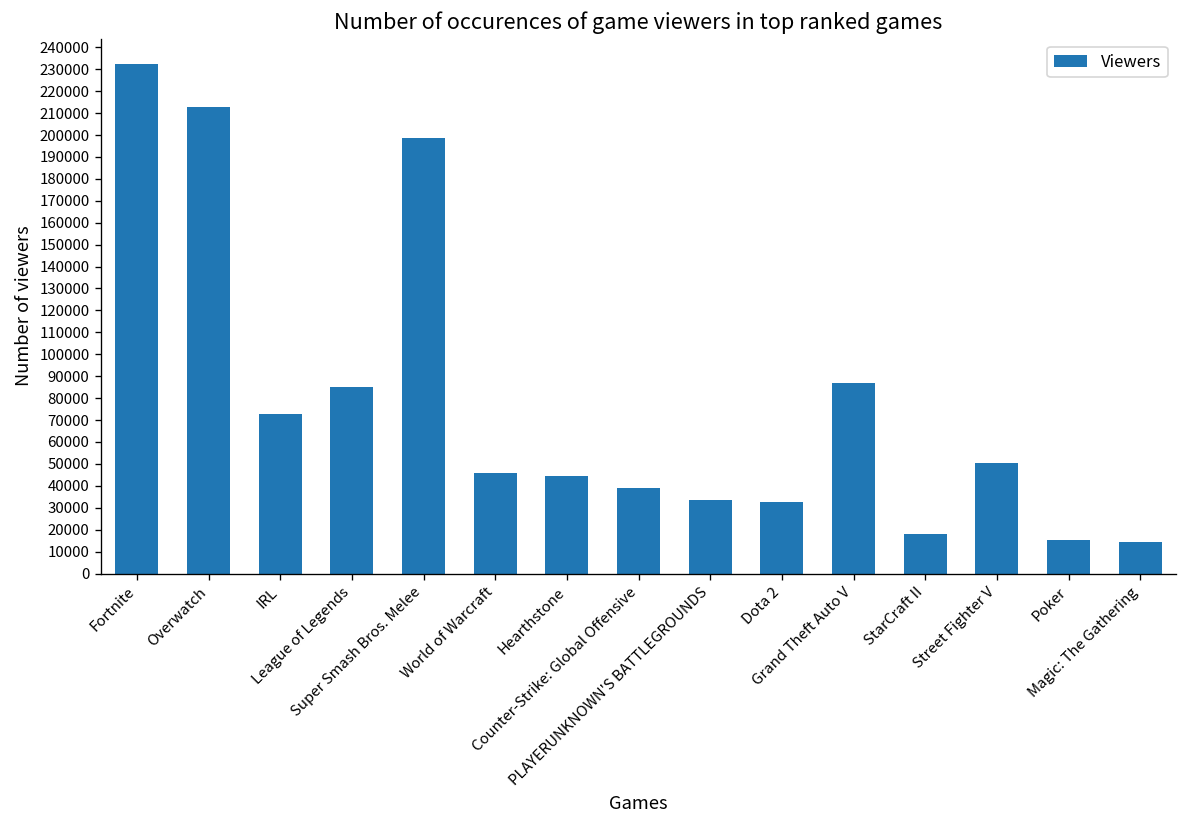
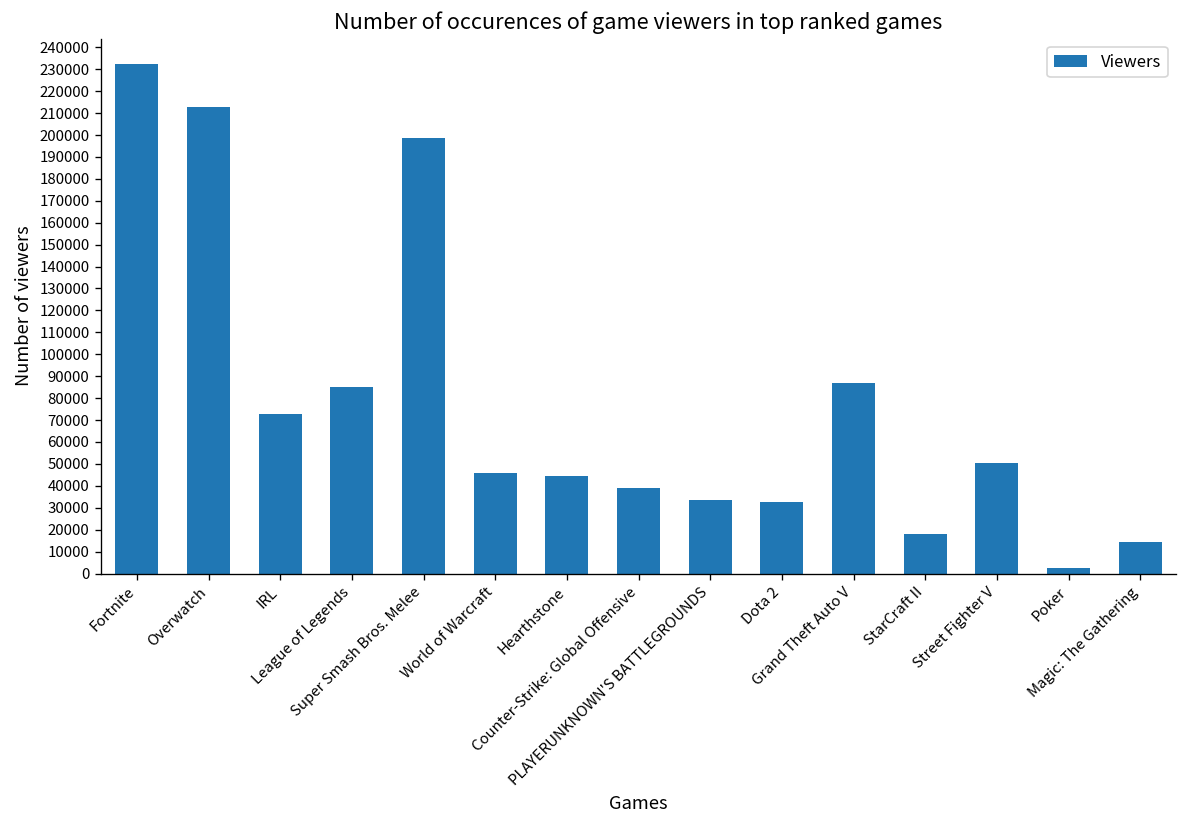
  {
    "Fortnite": 232000,
    "Overwatch": 213000,
    "IRL": 73000,
    "League of Legends": 85000,
    "Super Smash Bros. Melee": 199000,
    "World of Warcraft": 46000,
    "Hearthstone": 44000,
    "Counter-Strike: Global Offensive": 39000,
    "PLAYERUNKNOWN'S BATTLEGROUNDS": 34000,
    "Dota 2": 33000,
    "Grand Theft Auto V": 87000,
    "StarCraft II": 18000,
    "Street Fighter V": 51000,
-   "Poker": 15000,
+   "Poker": 2000,
    "Magic: The Gathering": 14000
  }
